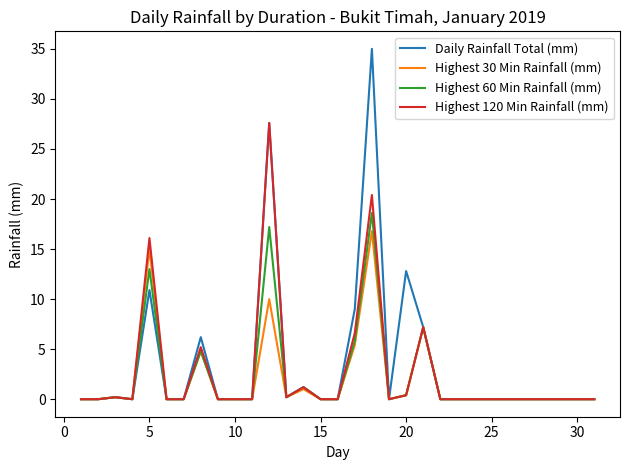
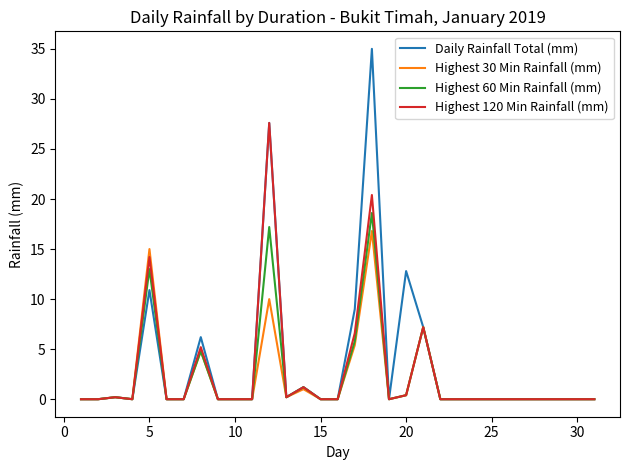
  {
    "Daily Rainfall Total (mm)": {
      "5": 10.9,
      "20": 12.8
    },
    "Highest 30 Min Rainfall (mm)": {
      "5": 15.0
    },
    "Highest 60 Min Rainfall (mm)": {
      "5": 13.0
    },
    "Highest 120 Min Rainfall (mm)": {
-     "5": 16.1
+     "5": 14.2
    }
  }
